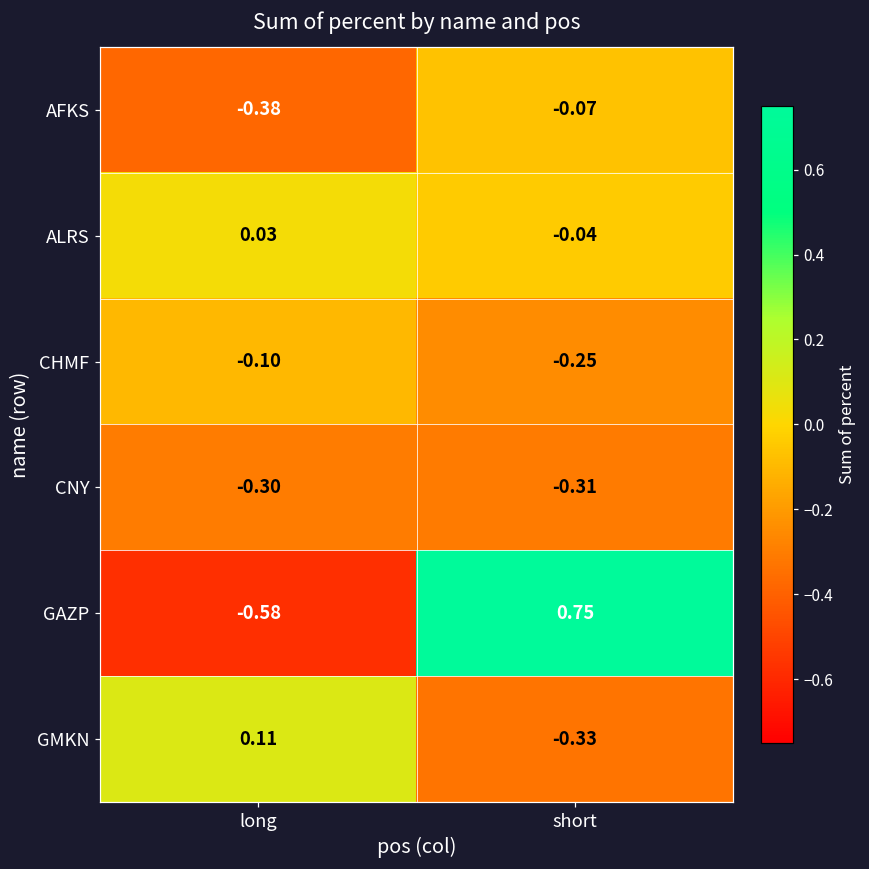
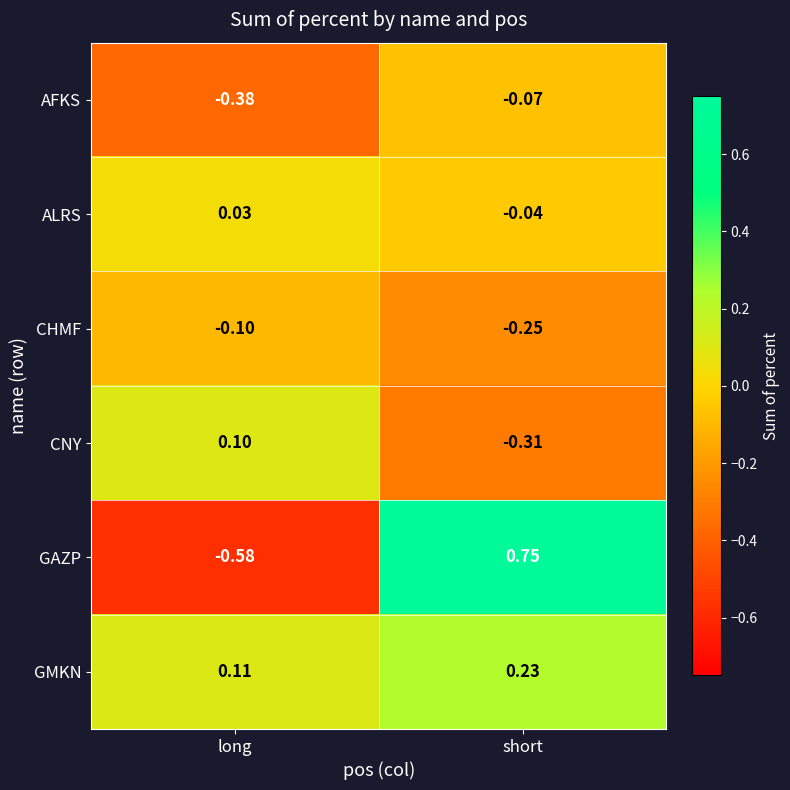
  {
    "AFKS": {
      "long": -0.38,
      "short": -0.07
    },
    "ALRS": {
      "long": 0.03,
      "short": -0.04
    },
    "CHMF": {
      "long": -0.10,
      "short": -0.25
    },
    "CNY": {
-     "long": -0.30,
+     "long": 0.10,
      "short": -0.31
    },
    "GAZP": {
      "long": -0.58,
      "short": 0.75
    },
    "GMKN": {
      "long": 0.11,
-     "short": -0.33
+     "short": 0.23
    }
  }
